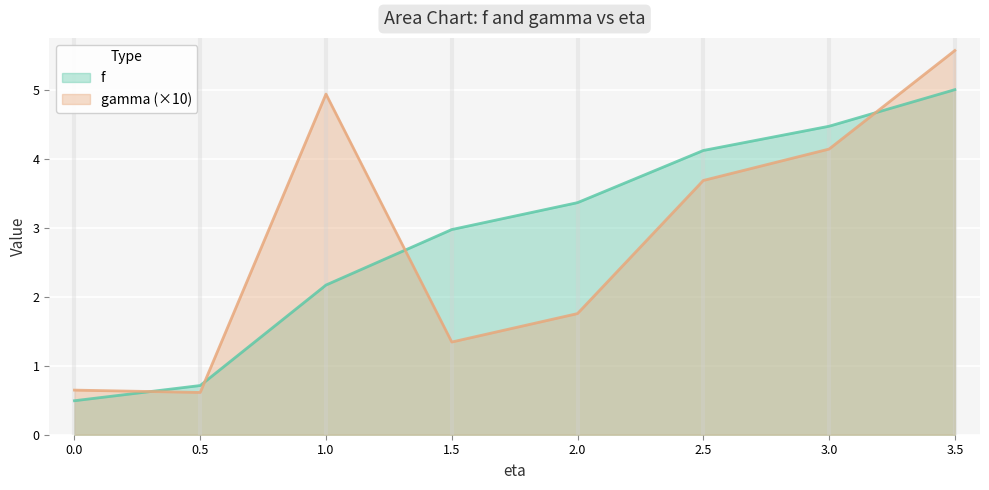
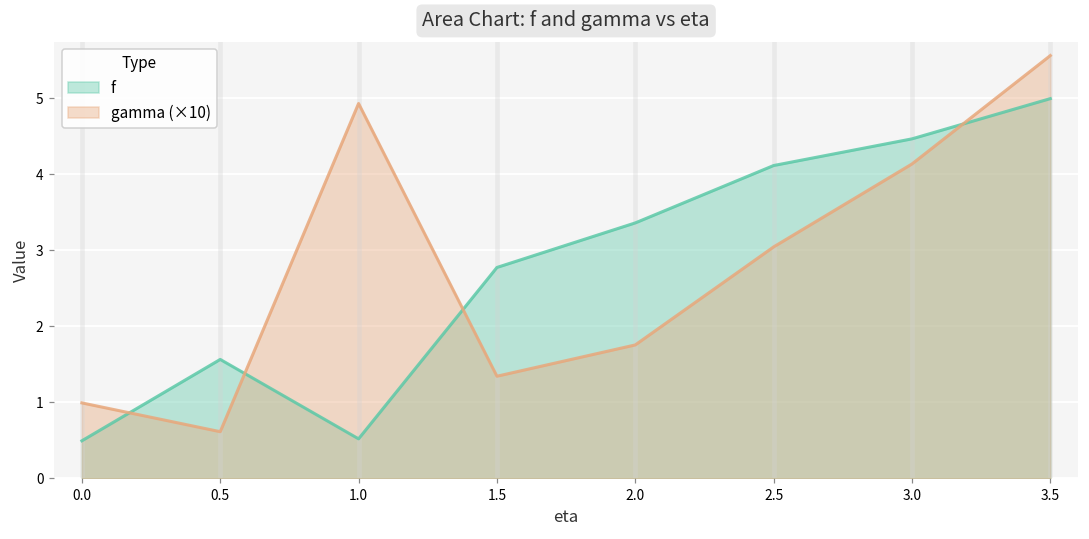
  {
    "f": {
      "0.0": 0.5,
-     "0.5": 0.7,
-     "1.0": 2.2,
-     "1.5": 3.0,
+     "0.5": 1.6,
+     "1.0": 0.5,
+     "1.5": 2.8,
      "2.0": 3.4,
      "2.5": 4.1,
      "3.0": 4.5,
      "3.5": 5.0
    },
    "gamma (×10)": {
-     "0.0": 0.6,
+     "0.0": 1.0,
      "0.5": 0.6,
      "1.0": 4.9,
      "1.5": 1.3,
      "2.0": 1.8,
-     "2.5": 3.7,
+     "2.5": 3.0,
      "3.0": 4.1,
      "3.5": 5.6
    }
  }
